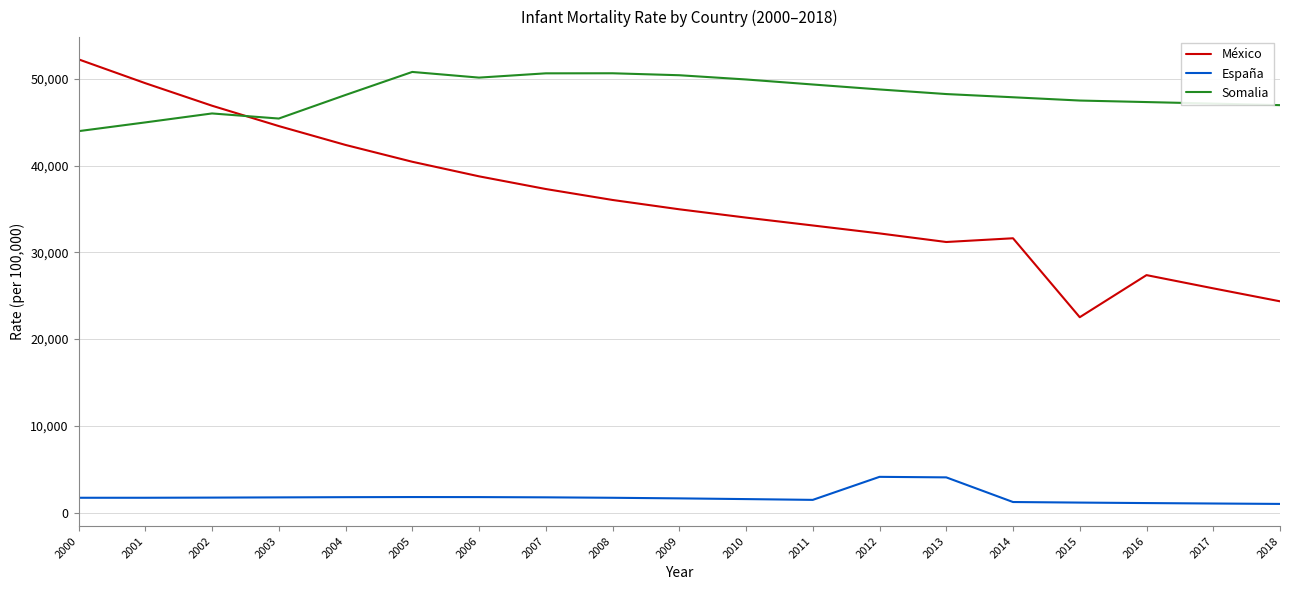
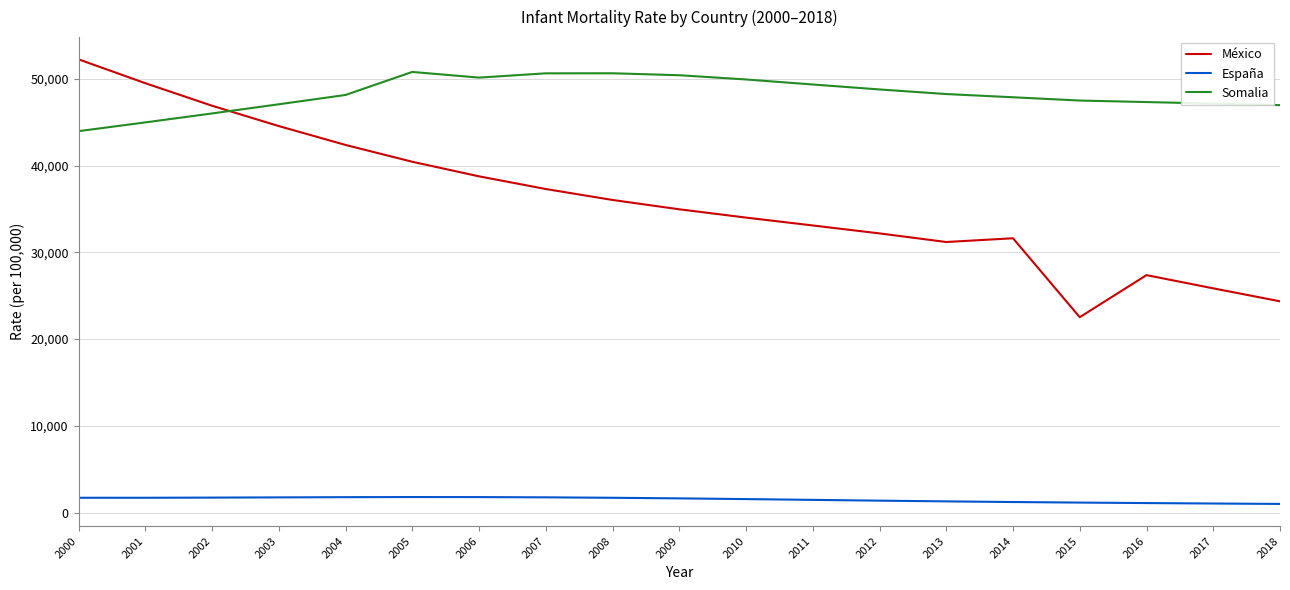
  {
    "México": {
      "2000": "52,000",
      "2001": "49,000",
      "2002": "47,000",
      "2003": "45,000",
      "2004": "42,000",
      "2005": "40,000",
      "2006": "39,000",
      "2007": "37,000",
      "2008": "36,000",
      "2009": "35,000",
      "2010": "34,000",
      "2011": "33,000",
      "2012": "32,000",
      "2013": "31,000",
      "2014": "32,000",
      "2015": "23,000",
      "2016": "27,000",
      "2017": "26,000",
      "2018": "24,000"
    },
    "España": {
      "2000": "2,000",
      "2001": "2,000",
      "2002": "2,000",
      "2003": "2,000",
      "2004": "2,000",
      "2005": "2,000",
      "2006": "2,000",
      "2007": "2,000",
      "2008": "2,000",
      "2009": "2,000",
      "2010": "2,000",
      "2011": "1,000",
-     "2012": "4,000",
-     "2013": "4,000",
+     "2012": "1,000",
+     "2013": "1,000",
      "2014": "1,000",
      "2015": "1,000",
      "2016": "1,000",
      "2017": "1,000",
      "2018": "1,000"
    },
    "Somalia": {
      "2000": "44,000",
      "2001": "45,000",
      "2002": "46,000",
-     "2003": "45,000",
+     "2003": "47,000",
      "2004": "48,000",
      "2005": "51,000",
      "2006": "50,000",
      "2007": "51,000",
      "2008": "51,000",
      "2009": "50,000",
      "2010": "50,000",
      "2011": "49,000",
      "2012": "49,000",
      "2013": "48,000",
      "2014": "48,000",
      "2015": "47,000",
      "2016": "47,000",
      "2018": "47,000"
    }
  }
